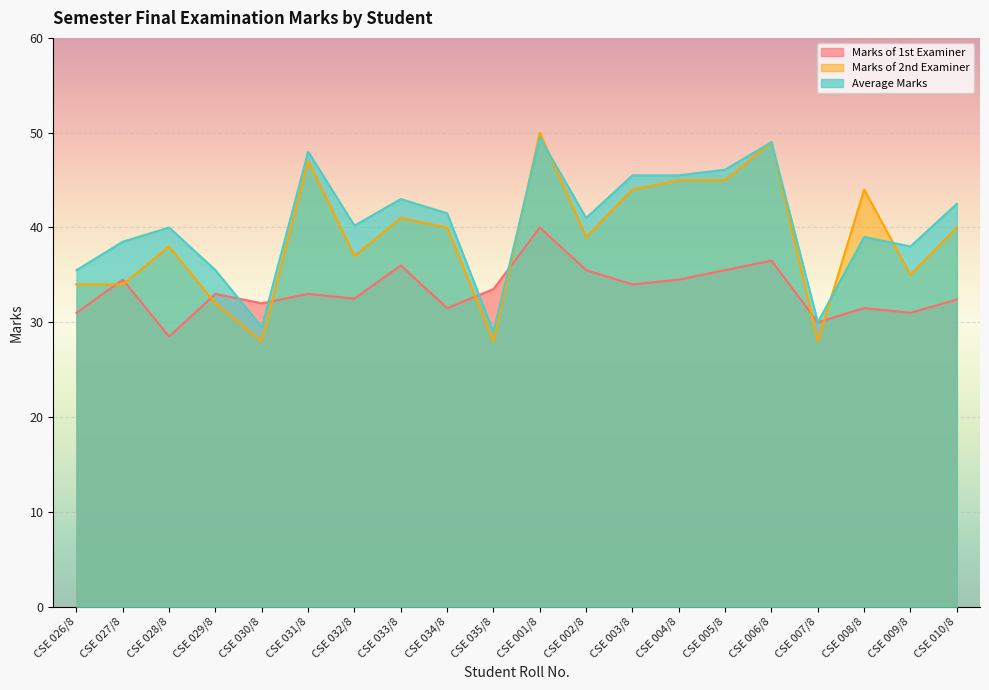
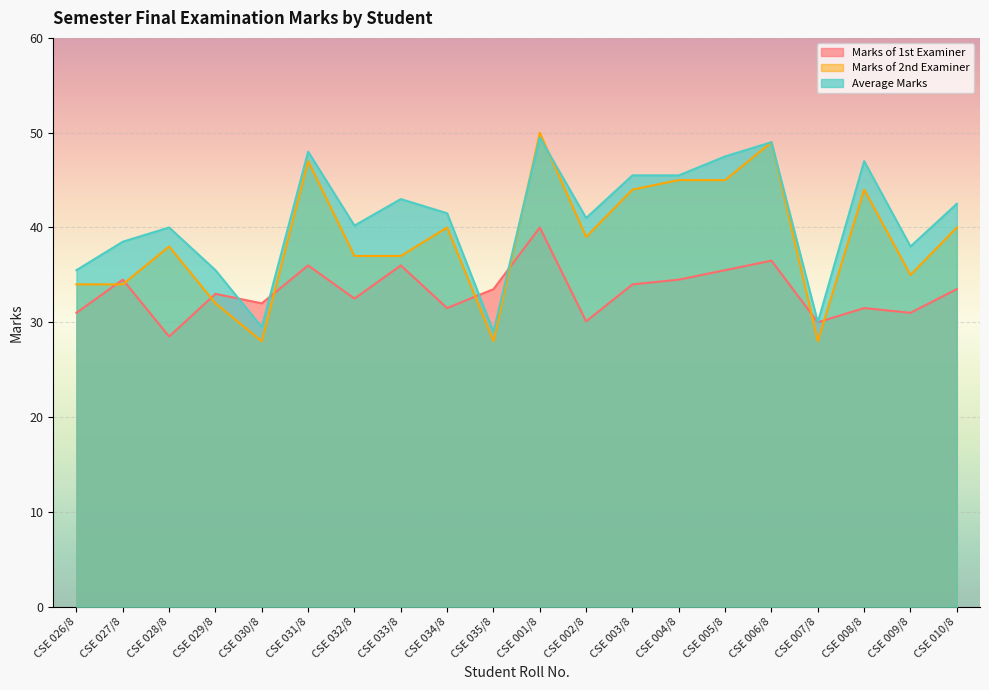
  {
    "Marks of 1st Examiner": {
      "CSE 026/8": 31,
      "CSE 027/8": 35,
      "CSE 028/8": 29,
      "CSE 029/8": 33,
      "CSE 030/8": 32,
-     "CSE 031/8": 33,
+     "CSE 031/8": 36,
      "CSE 032/8": 33,
      "CSE 033/8": 36,
      "CSE 034/8": 32,
      "CSE 035/8": 34,
      "CSE 001/8": 40,
-     "CSE 002/8": 36,
+     "CSE 002/8": 30,
      "CSE 003/8": 34,
      "CSE 004/8": 35,
      "CSE 005/8": 36,
      "CSE 006/8": 37,
      "CSE 008/8": 32,
      "CSE 009/8": 31,
-     "CSE 010/8": 32
+     "CSE 010/8": 34
    },
    "Marks of 2nd Examiner": {
      "CSE 026/8": 34,
      "CSE 027/8": 34,
      "CSE 028/8": 38,
      "CSE 029/8": 32,
      "CSE 030/8": 28,
      "CSE 031/8": 47,
      "CSE 032/8": 37,
-     "CSE 033/8": 41,
+     "CSE 033/8": 37,
      "CSE 034/8": 40,
      "CSE 035/8": 28,
      "CSE 001/8": 50,
      "CSE 002/8": 39,
      "CSE 003/8": 44,
      "CSE 004/8": 45,
      "CSE 005/8": 45,
      "CSE 007/8": 28,
      "CSE 008/8": 44,
      "CSE 009/8": 35,
      "CSE 010/8": 40
    },
    "Average Marks": {
      "CSE 026/8": 36,
      "CSE 027/8": 39,
      "CSE 028/8": 40,
      "CSE 029/8": 36,
      "CSE 030/8": 30,
      "CSE 031/8": 48,
      "CSE 032/8": 40,
      "CSE 033/8": 43,
      "CSE 034/8": 42,
      "CSE 035/8": 29,
      "CSE 001/8": 50,
      "CSE 002/8": 41,
      "CSE 003/8": 46,
      "CSE 004/8": 46,
-     "CSE 005/8": 46,
-     "CSE 008/8": 39,
+     "CSE 005/8": 48,
+     "CSE 008/8": 47,
      "CSE 009/8": 38,
      "CSE 010/8": 43
    }
  }
